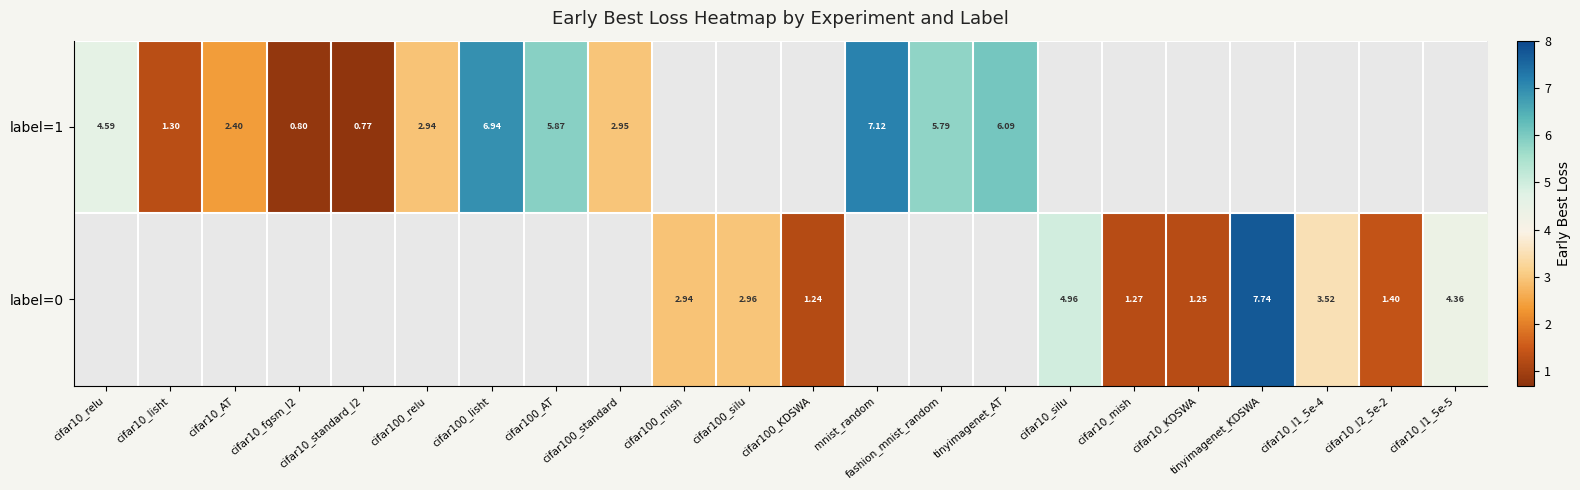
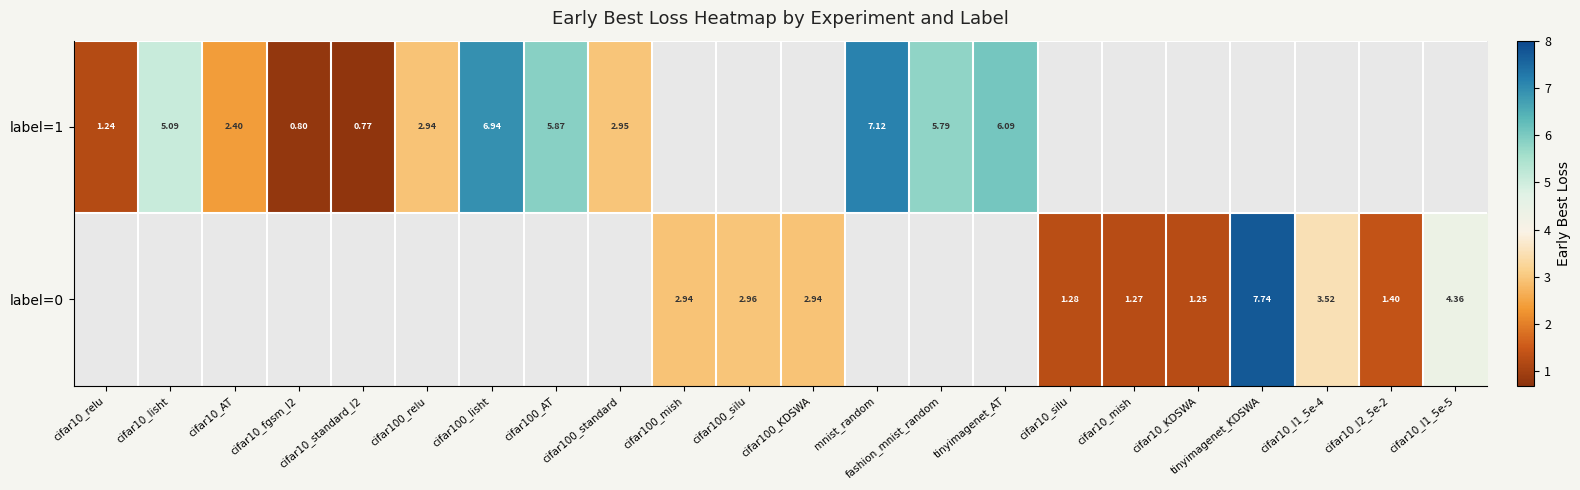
  {
    "label=1": {
-     "cifar10_relu": 4.59,
-     "cifar10_lisht": 1.30,
+     "cifar10_relu": 1.24,
+     "cifar10_lisht": 5.09,
      "cifar10_AT": 2.40,
      "cifar10_fgsm_l2": 0.80,
      "cifar10_standard_l2": 0.77,
      "cifar100_relu": 2.94,
      "cifar100_lisht": 6.94,
      "cifar100_AT": 5.87,
      "cifar100_standard": 2.95,
      "mnist_random": 7.12,
      "fashion_mnist_random": 5.79,
      "tinyimagenet_AT": 6.09
    },
    "label=0": {
      "cifar100_mish": 2.94,
      "cifar100_silu": 2.96,
-     "cifar100_KDSWA": 1.24,
-     "cifar10_silu": 4.96,
+     "cifar100_KDSWA": 2.94,
+     "cifar10_silu": 1.28,
      "cifar10_mish": 1.27,
      "cifar10_KDSWA": 1.25,
      "tinyimagenet_KDSWA": 7.74,
      "cifar10_l1_5e-4": 3.52,
      "cifar10_l2_5e-2": 1.40,
      "cifar10_l1_5e-5": 4.36
    }
  }
